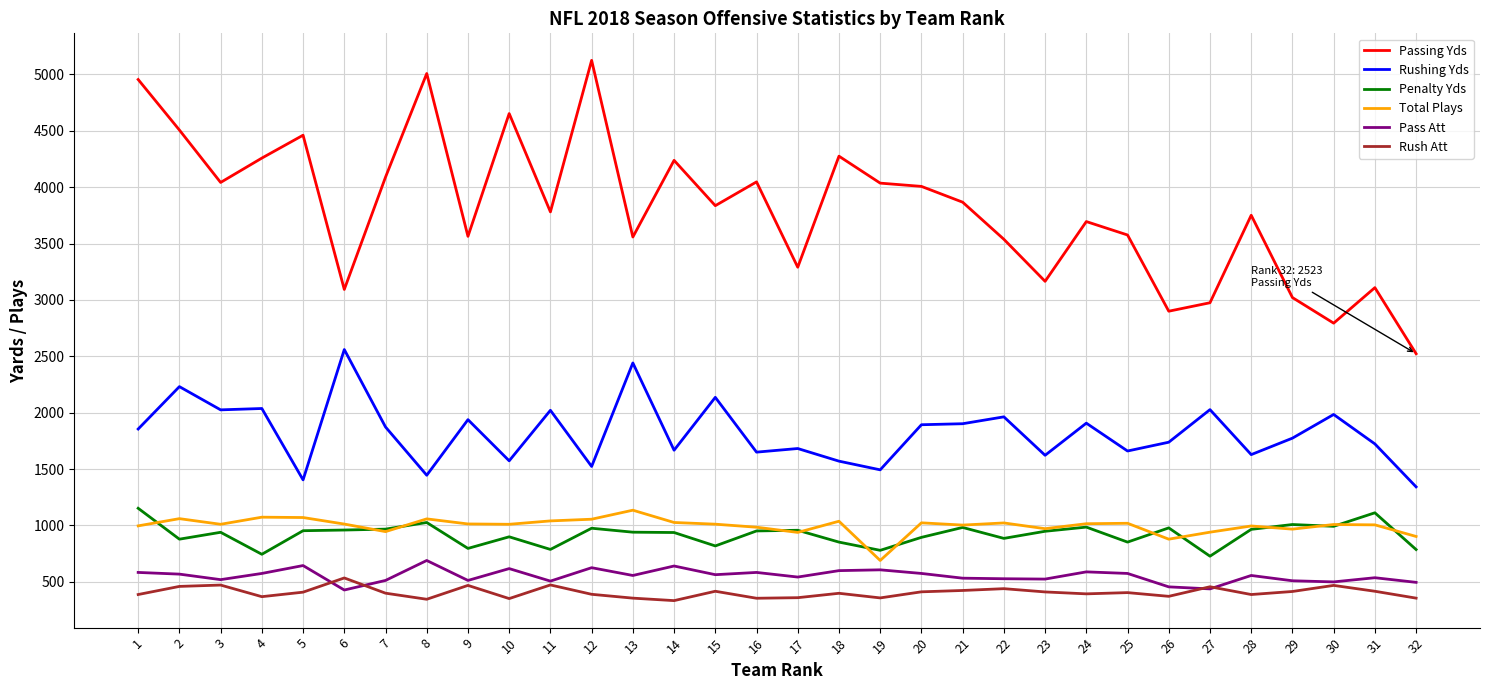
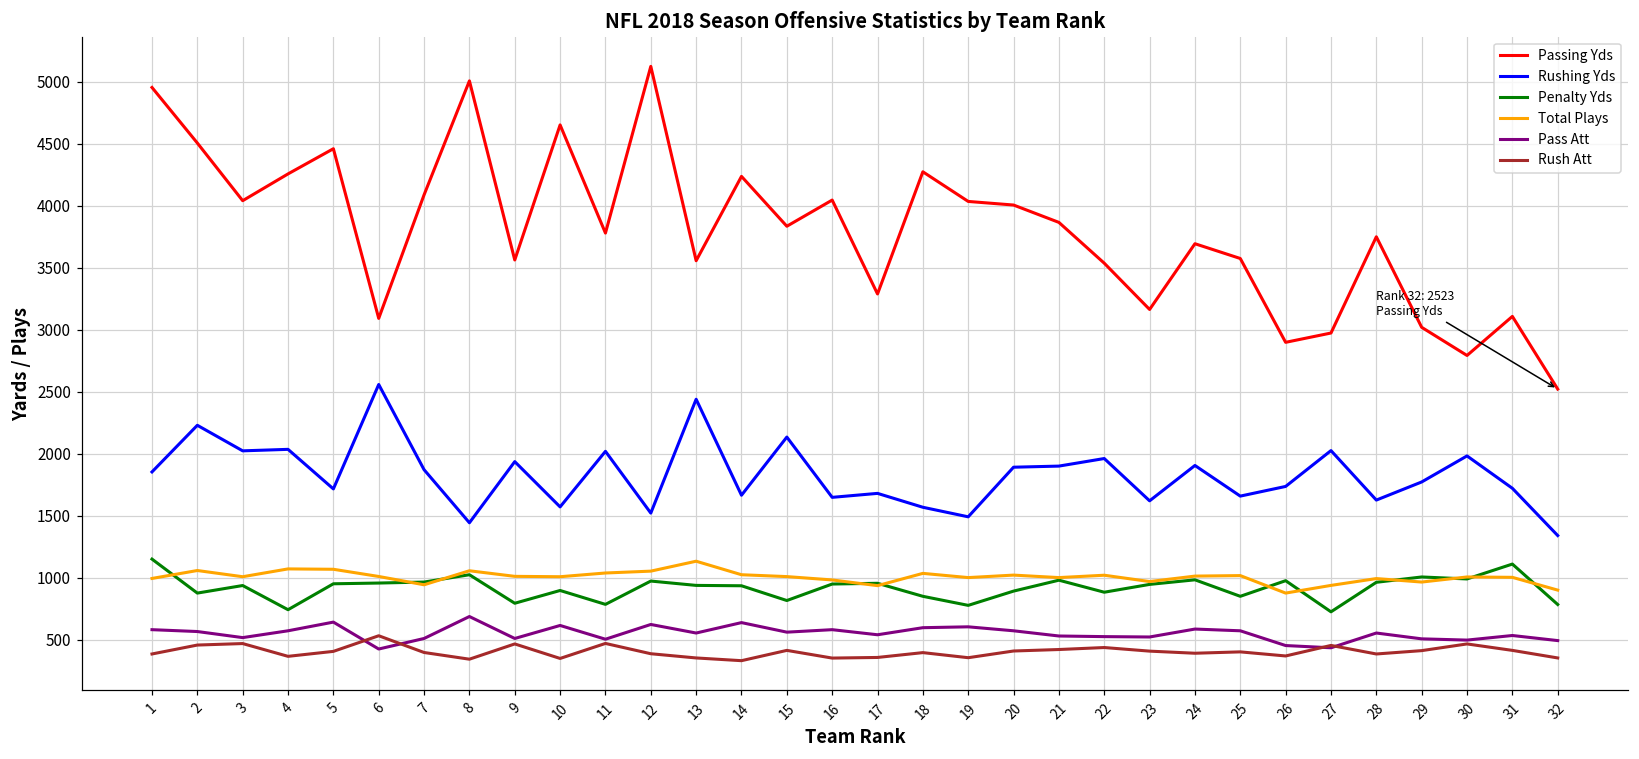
  {
    "Passing Yds": {
      "1": 4960,
      "2": 4510,
      "3": 4040,
      "4": 4260,
      "5": 4460,
      "6": 3090,
      "7": 4090,
      "8": 5010,
      "9": 3560,
      "10": 4650,
      "11": 3780,
      "12": 5130,
      "13": 3560,
      "14": 4240,
      "15": 3840,
      "16": 4050,
      "17": 3290,
      "18": 4280,
      "19": 4040,
      "20": 4010,
      "21": 3870,
      "22": 3540,
      "23": 3170,
      "24": 3700,
      "25": 3580,
      "26": 2900,
      "27": 2980,
      "28": 3750,
      "32": 2520
    },
    "Rushing Yds": {
      "1": 1860,
      "2": 2230,
      "3": 2030,
      "4": 2040,
-     "5": 1400,
+     "5": 1720,
      "6": 2560,
      "7": 1870,
      "8": 1450,
      "9": 1940,
      "10": 1570,
      "11": 2020,
      "12": 1520,
      "13": 2440,
      "14": 1670,
      "15": 2140,
      "16": 1650,
      "17": 1680,
      "18": 1570,
      "19": 1490,
      "20": 1890,
      "21": 1900,
      "22": 1960,
      "23": 1620,
      "24": 1910,
      "25": 1660,
      "26": 1740,
      "27": 2030,
      "28": 1630,
      "29": 1770,
      "30": 1980,
      "31": 1720,
      "32": 1340
    },
    "Penalty Yds": {
      "1": 1150,
      "2": 880,
      "3": 940,
      "4": 740,
      "5": 950,
      "6": 960,
      "8": 1030,
      "9": 800,
      "10": 900,
      "11": 790,
      "12": 980,
      "13": 940,
      "14": 940,
      "15": 820,
      "16": 950,
      "18": 850,
      "19": 780,
      "20": 890,
      "22": 890,
      "23": 950,
      "24": 990,
      "25": 850,
      "26": 980,
      "27": 730,
      "28": 970,
      "29": 1010,
      "31": 1110,
      "32": 790
    },
    "Total Plays": {
      "1": 1000,
      "2": 1060,
      "3": 1010,
      "4": 1070,
      "5": 1070,
      "6": 1010,
      "8": 1060,
      "9": 1010,
      "10": 1010,
      "11": 1040,
      "12": 1060,
      "13": 1140,
      "14": 1030,
      "15": 1010,
      "16": 980,
      "18": 1040,
-     "19": 690,
+     "19": 1000,
      "20": 1020,
      "22": 1020,
      "23": 970,
      "24": 1020,
      "25": 1020,
      "26": 880,
      "27": 940,
      "28": 1000,
      "29": 970,
      "31": 1010,
      "32": 900
    },
    "Pass Att": {
      "1": 580,
      "2": 570,
      "3": 520,
      "4": 570,
      "5": 640,
      "6": 430,
      "7": 510,
      "8": 690,
      "9": 510,
      "10": 620,
      "11": 510,
      "12": 630,
      "13": 560,
      "14": 640,
      "15": 560,
      "16": 580,
      "17": 540,
      "18": 600,
      "19": 610,
      "20": 570,
      "21": 530,
      "22": 530,
      "23": 520,
      "24": 590,
      "25": 570,
      "26": 460,
      "28": 560,
      "29": 510,
      "30": 500,
      "31": 540,
      "32": 500
    },
    "Rush Att": {
      "1": 390,
      "2": 460,
      "3": 470,
      "4": 370,
      "5": 410,
      "6": 530,
      "7": 400,
      "8": 350,
      "9": 470,
      "10": 350,
      "11": 470,
      "12": 390,
      "13": 360,
      "14": 330,
      "15": 420,
      "16": 350,
      "17": 360,
      "18": 400,
      "19": 360,
      "20": 410,
      "21": 420,
      "22": 440,
      "23": 410,
      "24": 390,
      "25": 400,
      "26": 370,
      "28": 390,
      "29": 410,
      "30": 470,
      "31": 420,
      "32": 360
    }
  }
